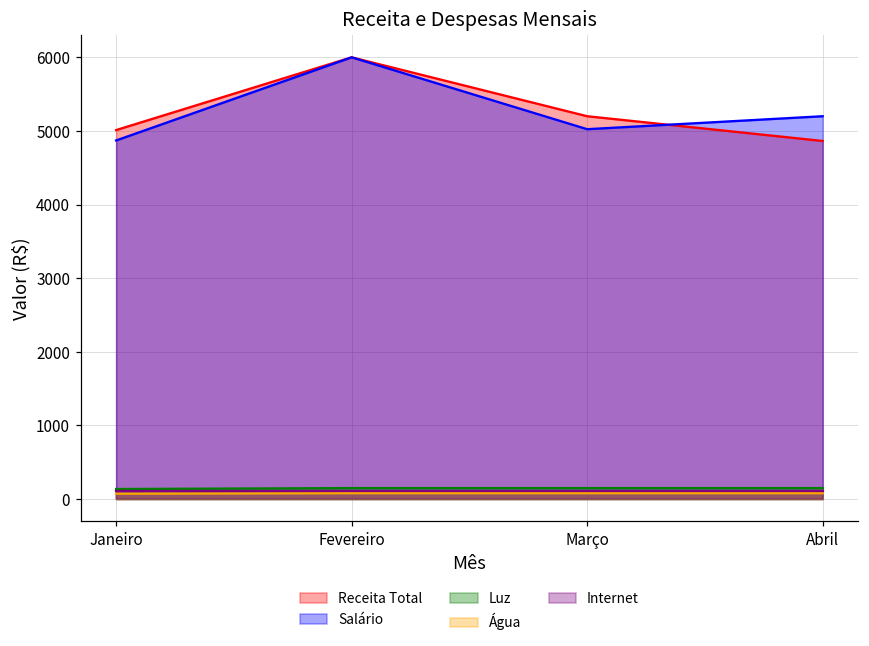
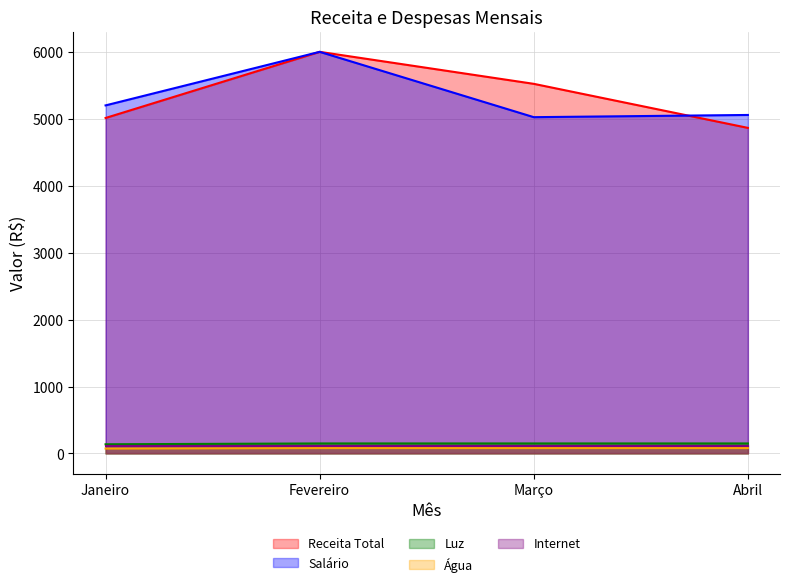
  {
    "Receita Total": {
      "Janeiro": 5000,
-     "Março": 5200,
+     "Março": 5500,
      "Abril": 4900
    },
    "Salário": {
-     "Janeiro": 4900,
+     "Janeiro": 5200,
      "Março": 5000,
-     "Abril": 5200
+     "Abril": 5100
    },
    "Luz": {
      "Fevereiro": 100,
      "Março": 100,
      "Abril": 100
    }
  }
